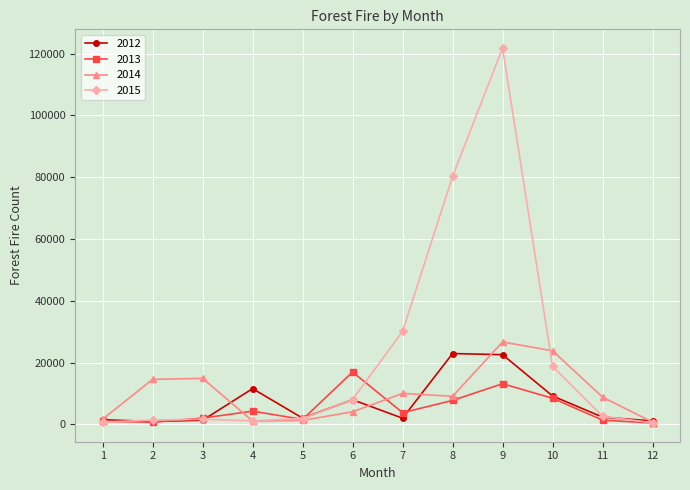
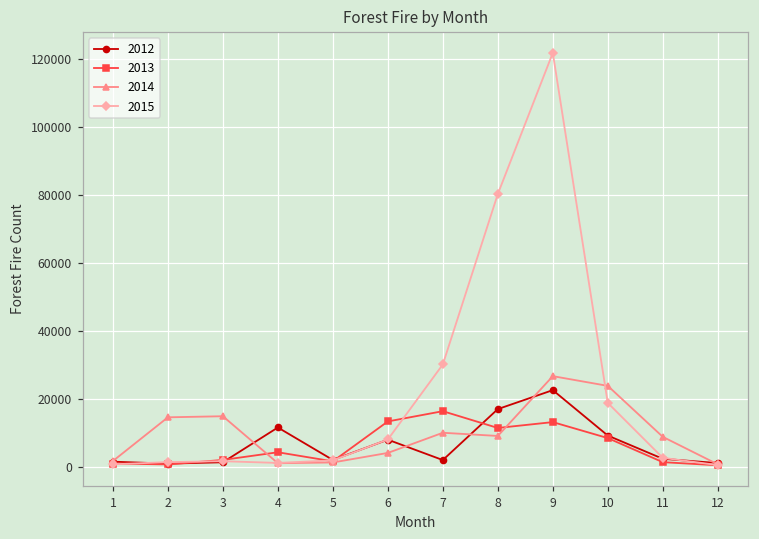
  {
    "2012": {
      "4": 12000,
      "7": 2000,
-     "8": 23000,
+     "8": 17000,
      "9": 23000
    },
    "2013": {
      "4": 4000,
-     "6": 17000,
-     "7": 4000,
-     "8": 8000,
+     "6": 13000,
+     "7": 16000,
+     "8": 11000,
      "9": 13000,
      "11": 1000
    }
  }
